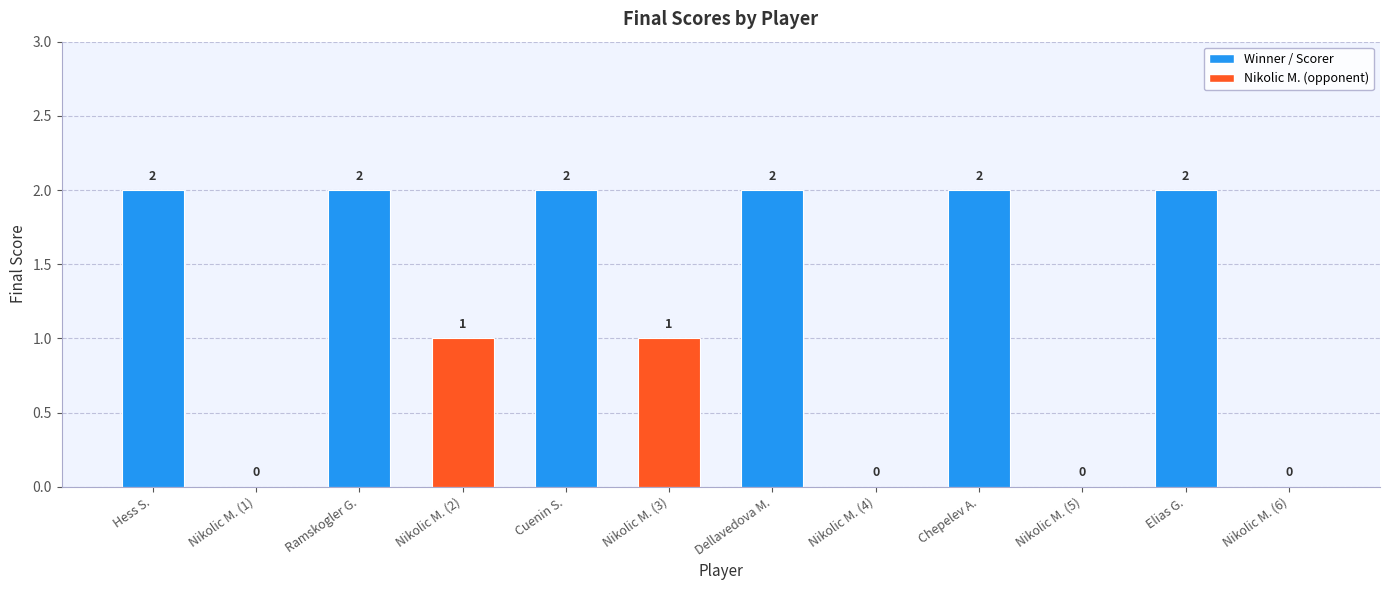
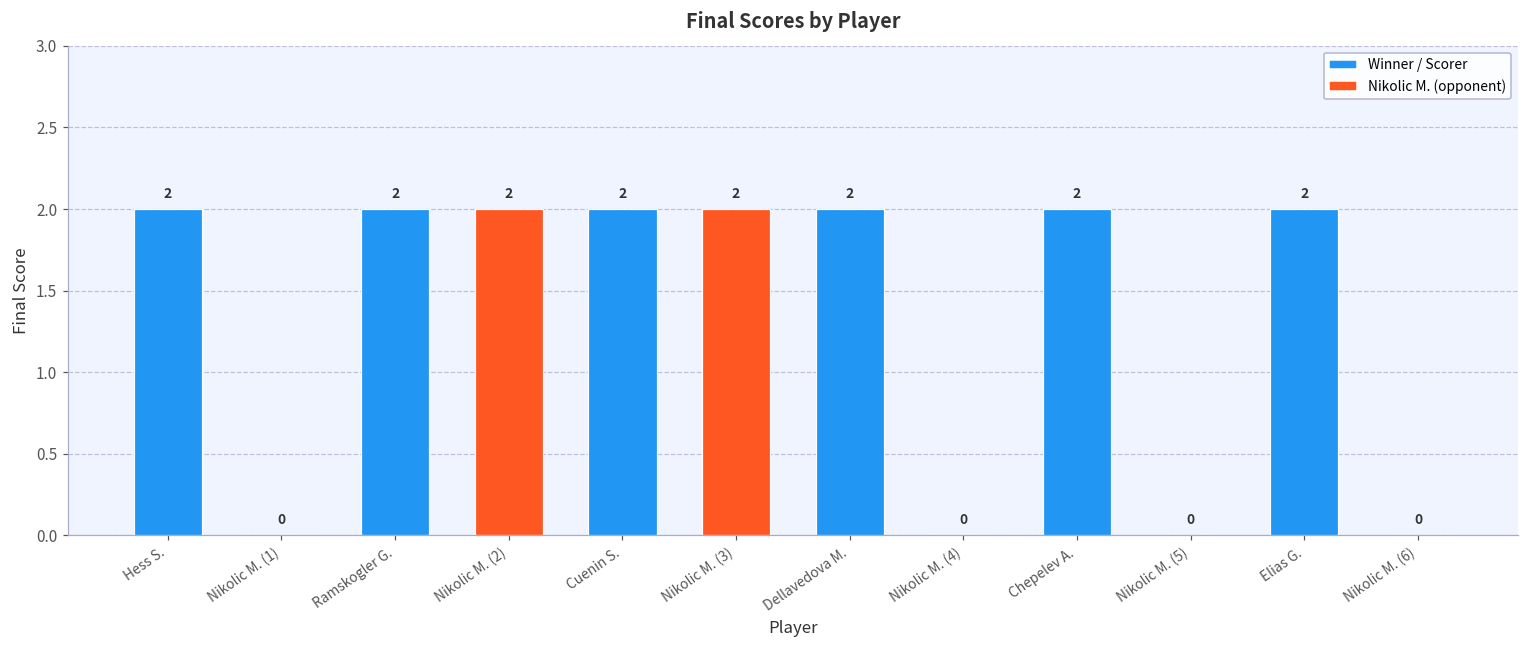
  {
    "Hess S.": 2,
    "Nikolic M. (1)": 0,
    "Ramskogler G.": 2,
-   "Nikolic M. (2)": 1,
+   "Nikolic M. (2)": 2,
    "Cuenin S.": 2,
-   "Nikolic M. (3)": 1,
+   "Nikolic M. (3)": 2,
    "Dellavedova M.": 2,
    "Nikolic M. (4)": 0,
    "Chepelev A.": 2,
    "Nikolic M. (5)": 0,
    "Elias G.": 2,
    "Nikolic M. (6)": 0
  }
